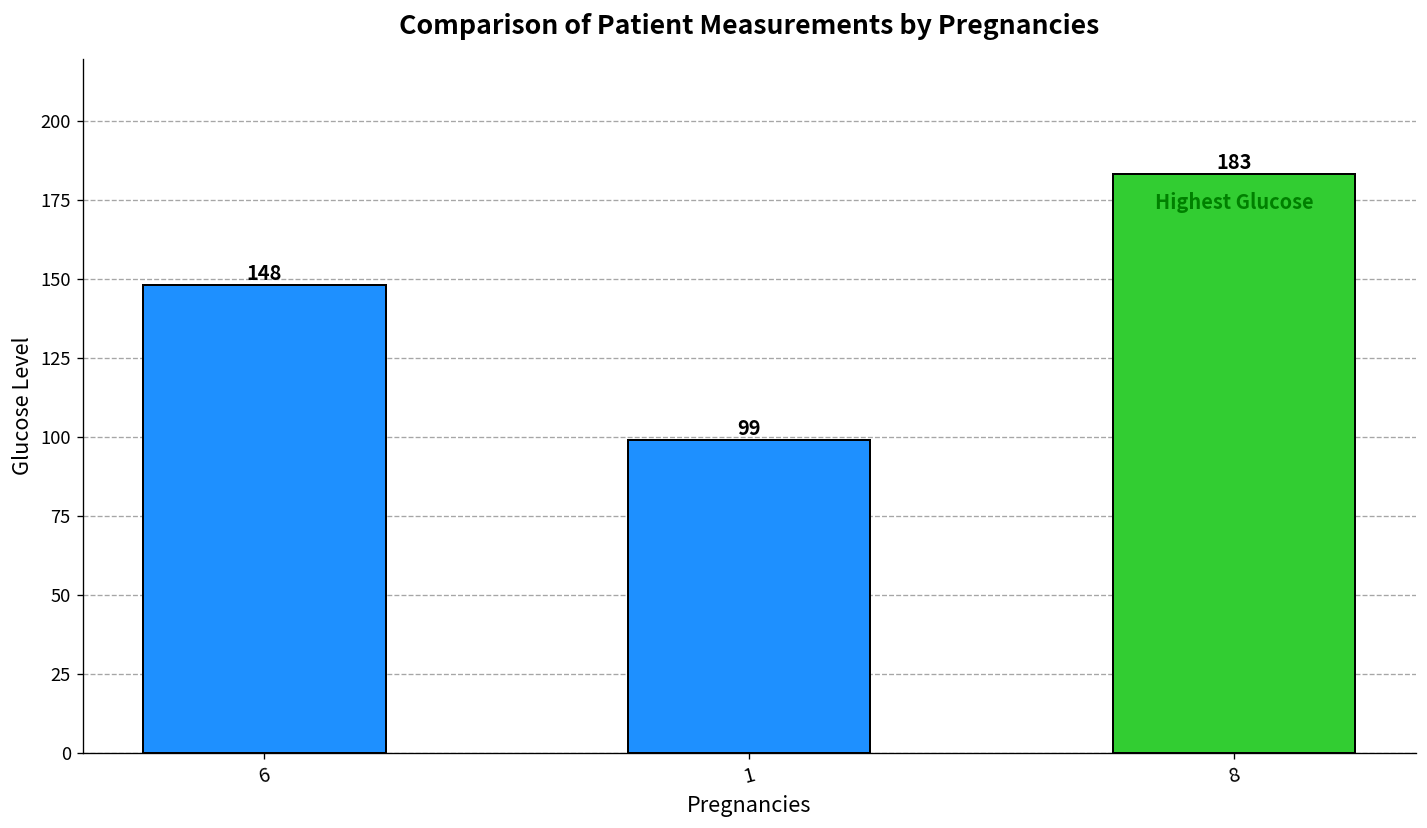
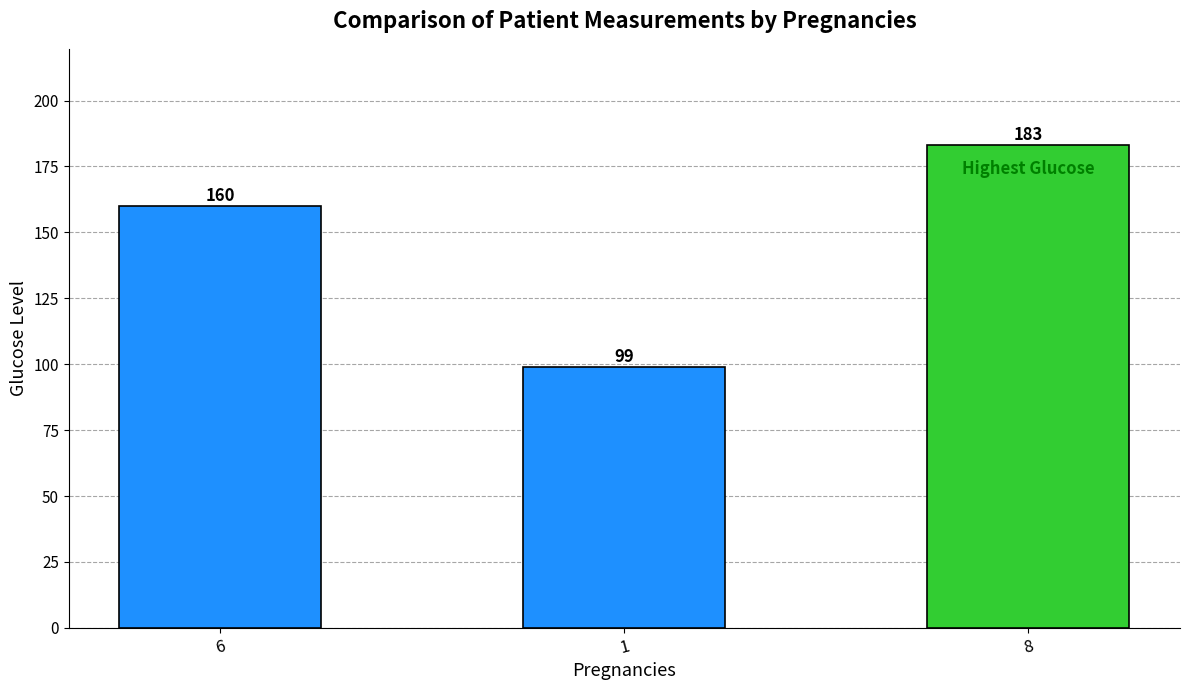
  {
-   "6": 148,
+   "6": 160,
    "1": 99,
    "8": 183
  }
